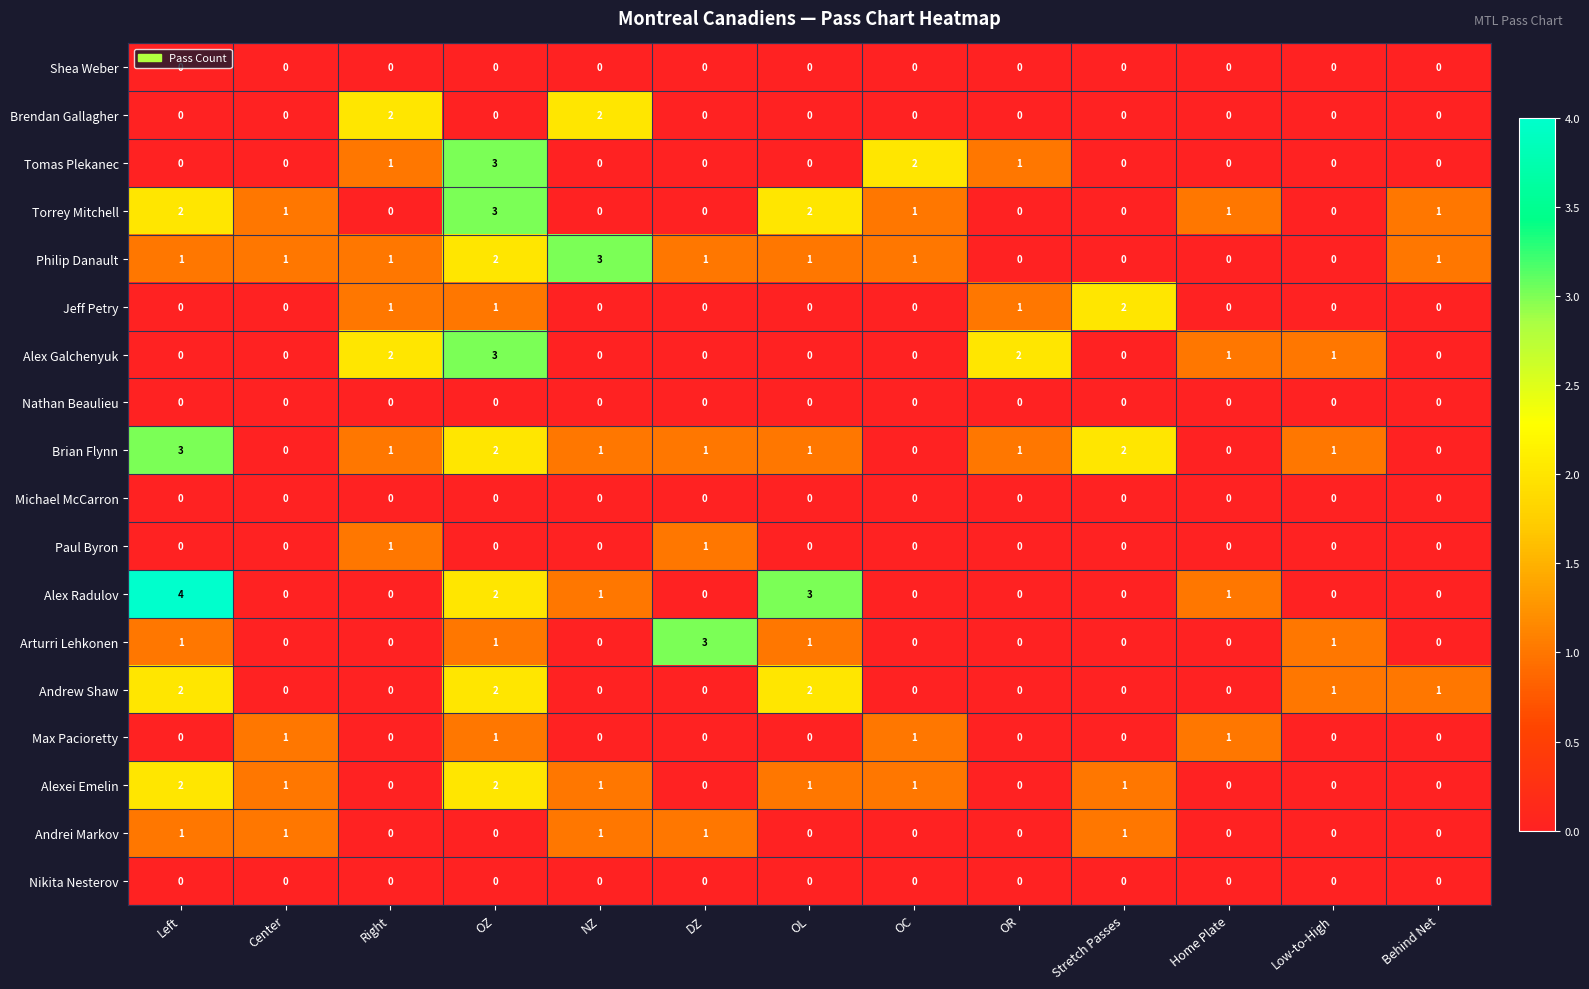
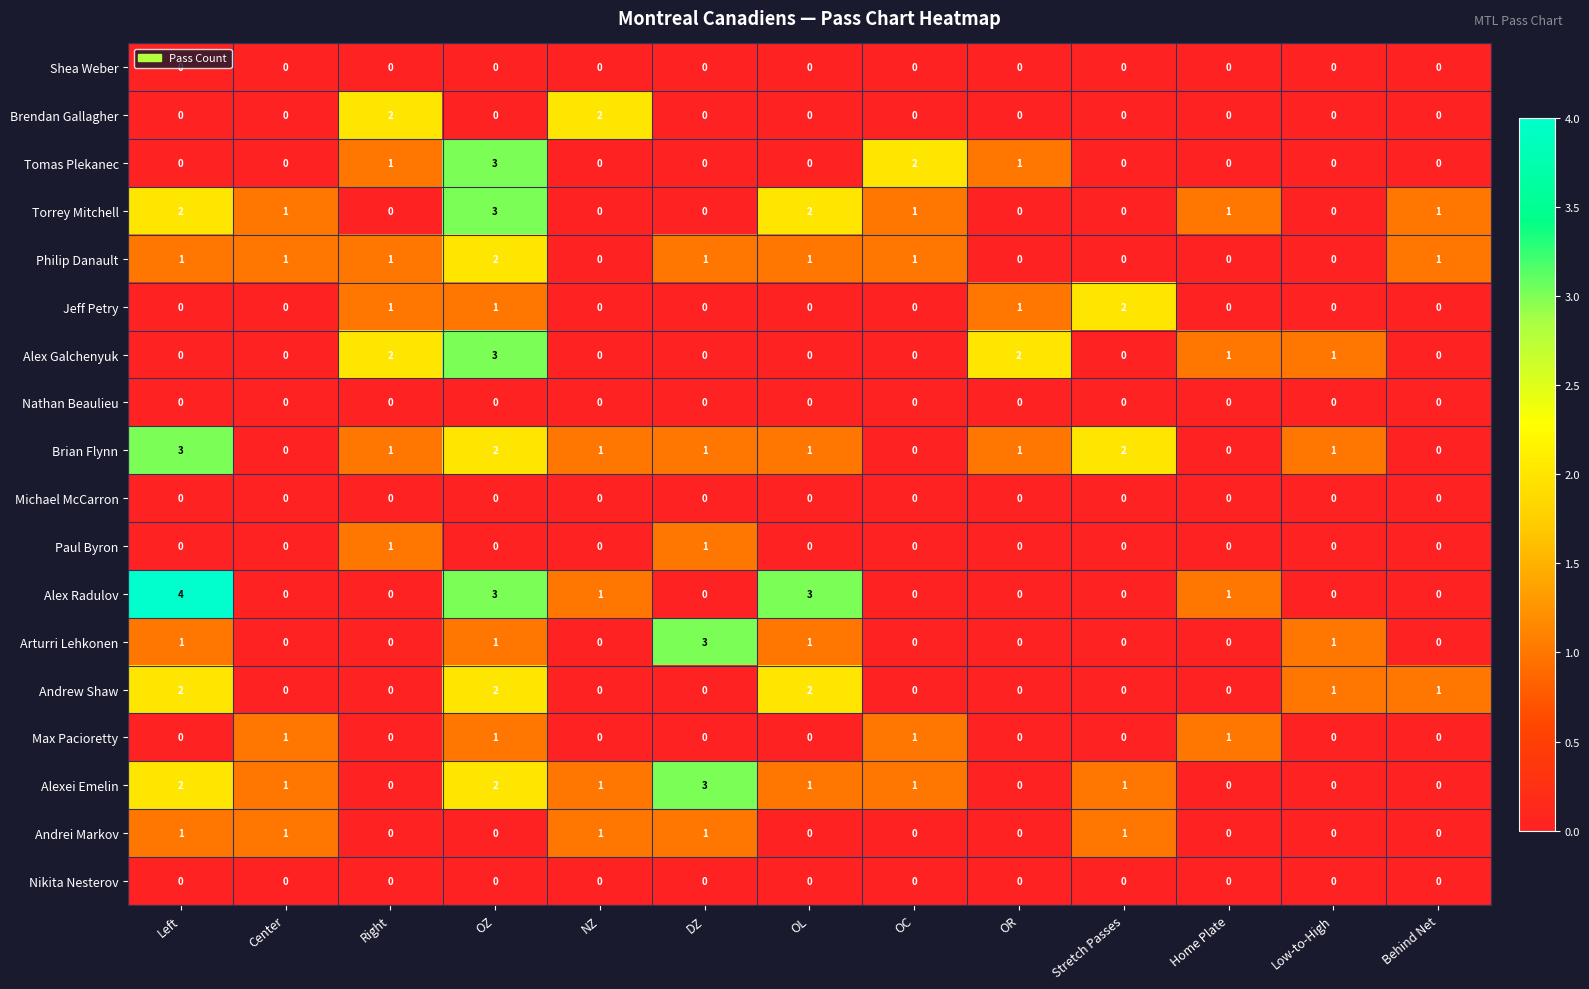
  {
    "Philip Danault": {
      "Left": 1,
      "Center": 1,
      "Right": 1,
      "OZ": 2,
-     "NZ": 3,
+     "NZ": 0,
      "DZ": 1,
      "OL": 1,
      "OC": 1,
      "OR": 0,
      "Stretch Passes": 0,
      "Home Plate": 0,
      "Low-to-High": 0,
      "Behind Net": 1
    },
    "Alex Radulov": {
      "Left": 4,
      "Center": 0,
      "Right": 0,
-     "OZ": 2,
+     "OZ": 3,
      "NZ": 1,
      "DZ": 0,
      "OL": 3,
      "OC": 0,
      "OR": 0,
      "Stretch Passes": 0,
      "Home Plate": 1,
      "Low-to-High": 0,
      "Behind Net": 0
    },
    "Alexei Emelin": {
      "Left": 2,
      "Center": 1,
      "Right": 0,
      "OZ": 2,
      "NZ": 1,
-     "DZ": 0,
+     "DZ": 3,
      "OL": 1,
      "OC": 1,
      "OR": 0,
      "Stretch Passes": 1,
      "Home Plate": 0,
      "Low-to-High": 0,
      "Behind Net": 0
    }
  }
